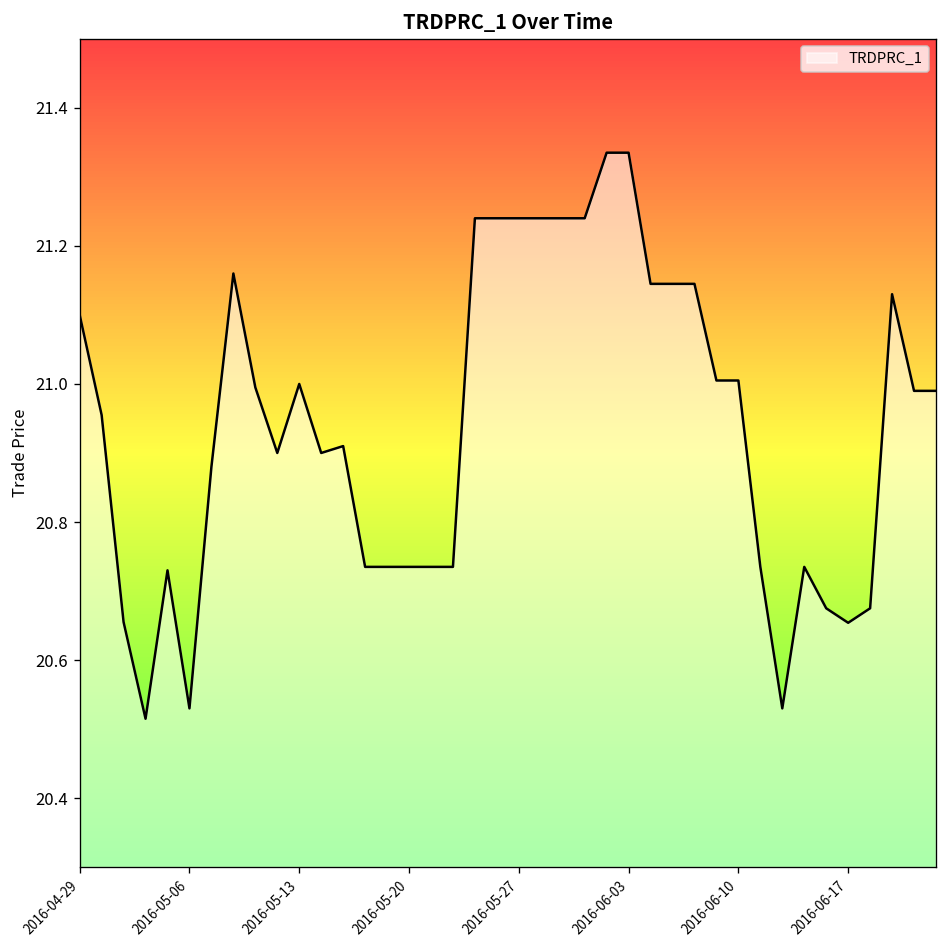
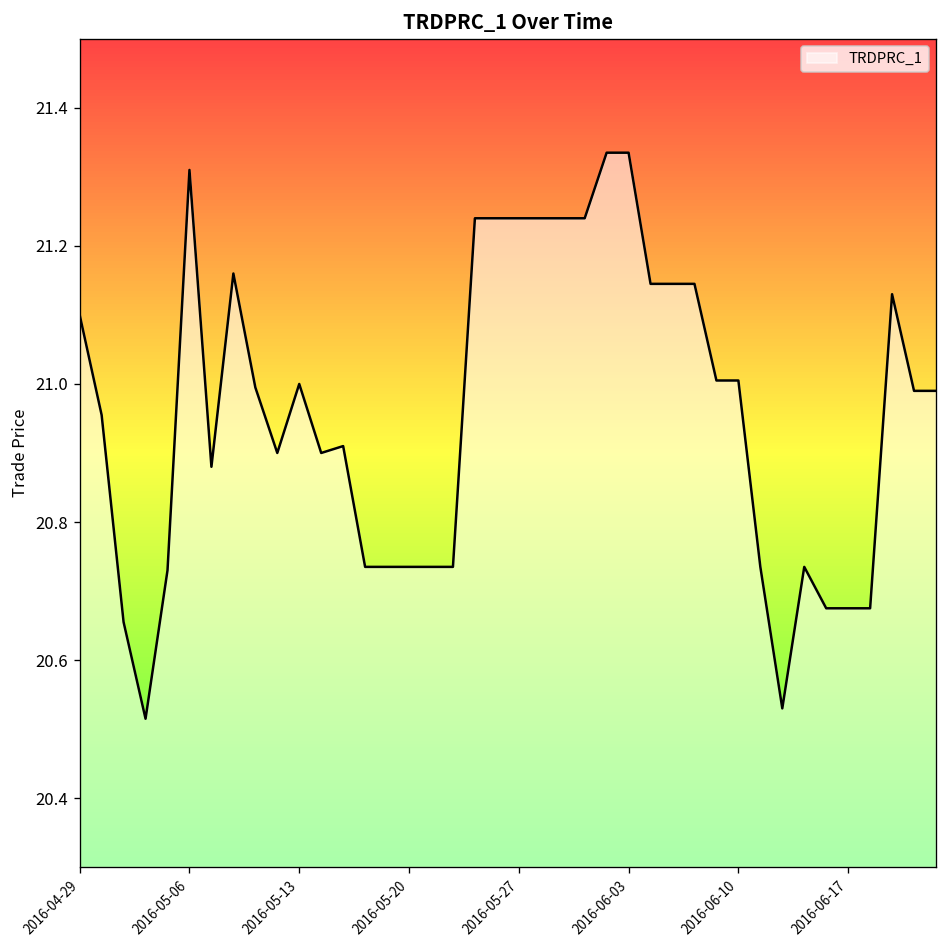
  {
    "2016-04-29": 21.10,
-   "2016-05-06": 20.53,
+   "2016-05-06": 21.31,
    "2016-05-13": 21.00,
    "2016-05-20": 20.74,
    "2016-05-27": 21.24,
    "2016-06-03": 21.34,
    "2016-06-10": 21.01,
-   "2016-06-17": 20.65
+   "2016-06-17": 20.68
  }
